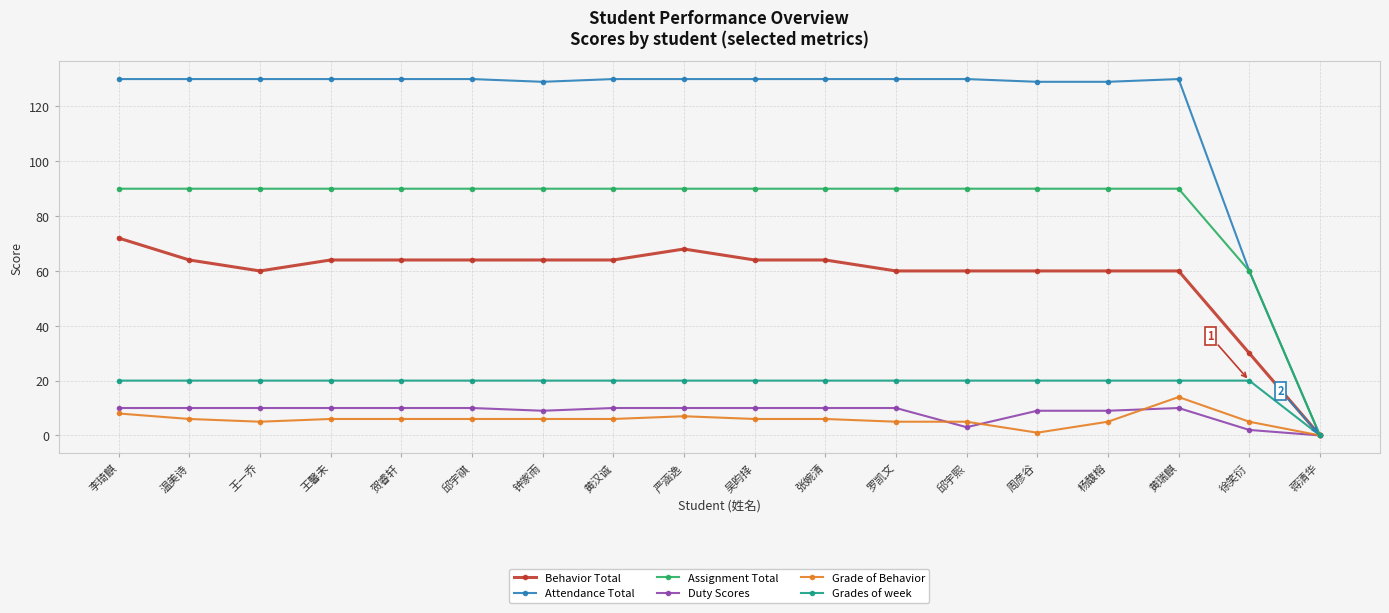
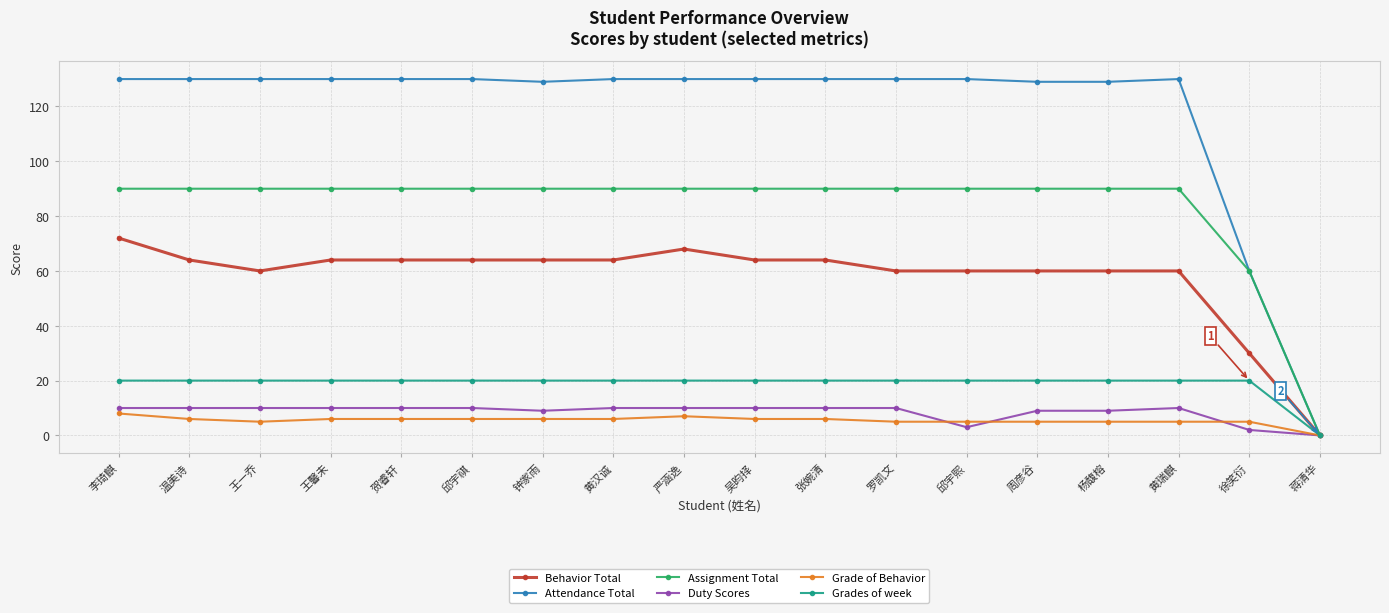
  {
    "Behavior Total": {
      "李琦麒": 72,
      "温美诗": 64,
      "王一乔": 60,
      "王馨未": 64,
      "贺睿轩": 64,
      "邱宇祺": 64,
      "钟家雨": 64,
      "黄汉诚": 64,
      "严涵逸": 68,
      "吴昀择": 64,
      "张婉清": 64,
      "罗凯文": 60,
      "邱宇熙": 60,
      "周彦谷": 60,
      "杨馥榕": 60,
      "黄瑞麒": 60
    },
    "Attendance Total": {
      "李琦麒": 130,
      "温美诗": 130,
      "王一乔": 130,
      "王馨未": 130,
      "贺睿轩": 130,
      "邱宇祺": 130,
      "钟家雨": 129,
      "黄汉诚": 130,
      "严涵逸": 130,
      "吴昀择": 130,
      "张婉清": 130,
      "罗凯文": 130,
      "邱宇熙": 130,
      "周彦谷": 129,
      "杨馥榕": 129,
      "黄瑞麒": 130
    },
    "Duty Scores": {
      "李琦麒": 10,
      "温美诗": 10,
      "王一乔": 10,
      "王馨未": 10,
      "贺睿轩": 10,
      "邱宇祺": 10,
      "钟家雨": 9,
      "黄汉诚": 10,
      "严涵逸": 10,
      "吴昀择": 10,
      "张婉清": 10,
      "罗凯文": 10,
      "邱宇熙": 3,
      "周彦谷": 9,
      "杨馥榕": 9,
      "黄瑞麒": 10,
      "徐笑衍": 2
    },
    "Grade of Behavior": {
      "李琦麒": 8,
      "温美诗": 6,
      "王一乔": 5,
      "王馨未": 6,
      "贺睿轩": 6,
      "邱宇祺": 6,
      "钟家雨": 6,
      "黄汉诚": 6,
      "严涵逸": 7,
      "吴昀择": 6,
      "张婉清": 6,
      "罗凯文": 5,
      "邱宇熙": 5,
-     "周彦谷": 1,
+     "周彦谷": 5,
      "杨馥榕": 5,
-     "黄瑞麒": 14,
+     "黄瑞麒": 5,
      "徐笑衍": 5
    }
  }
